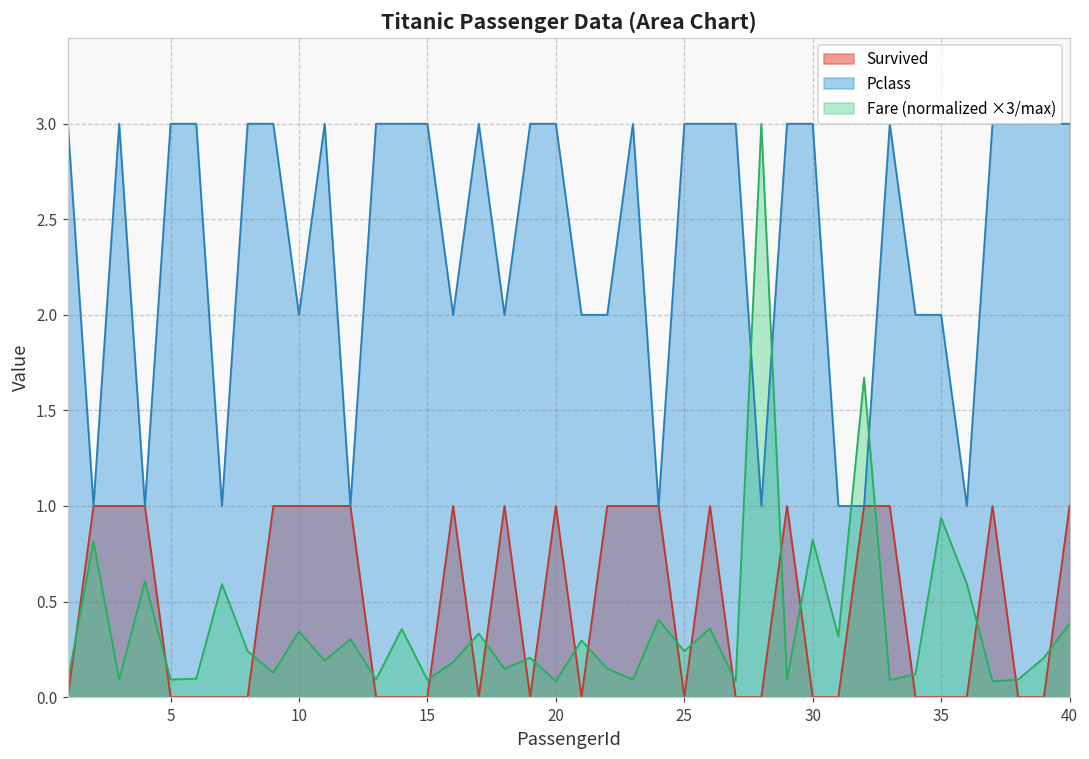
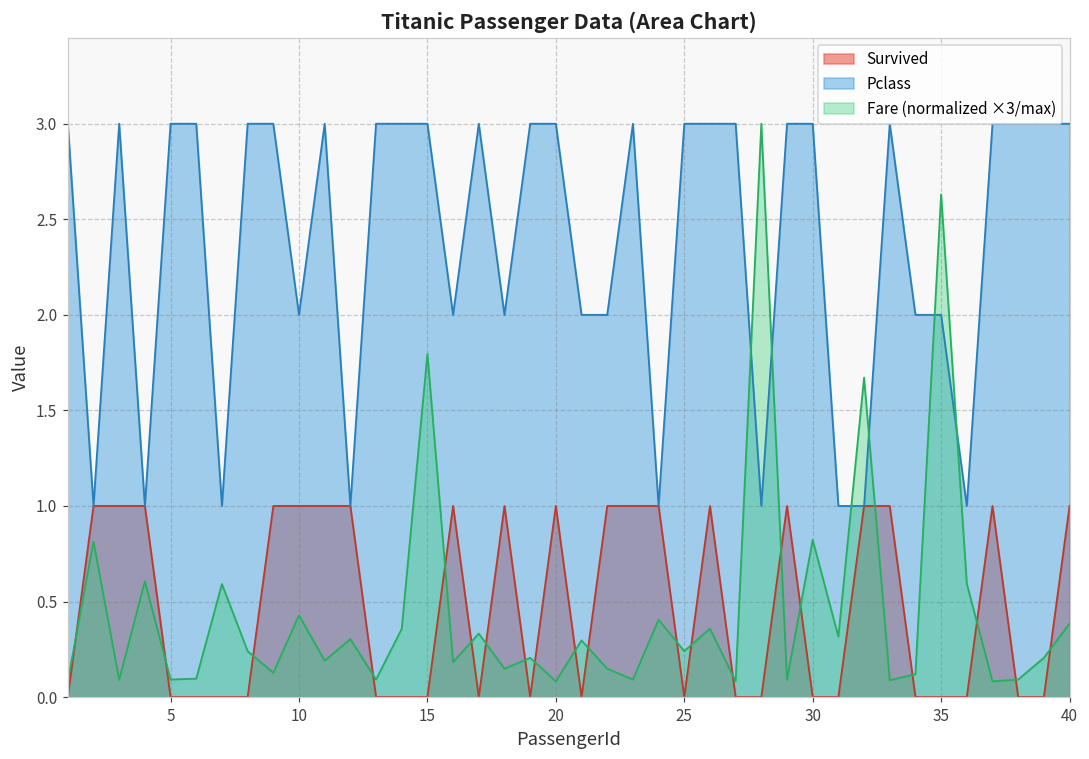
  {
    "Survived": {
      "5": 0.00,
      "10": 1.00,
      "15": 0.00,
      "20": 1.00,
      "25": 0.00,
      "30": 0.00,
      "35": 0.00,
      "40": 1.00
    },
    "Pclass": {
      "5": 3.00,
      "10": 2.00,
      "15": 3.00,
      "20": 3.00,
      "25": 3.00,
      "30": 3.00,
      "35": 2.00,
      "40": 3.00
    },
    "Fare (normalized ×3/max)": {
      "5": 0.09,
-     "10": 0.34,
-     "15": 0.09,
+     "10": 0.43,
+     "15": 1.80,
      "20": 0.08,
      "25": 0.24,
      "30": 0.82,
-     "35": 0.94,
+     "35": 2.63,
      "40": 0.38
    }
  }
